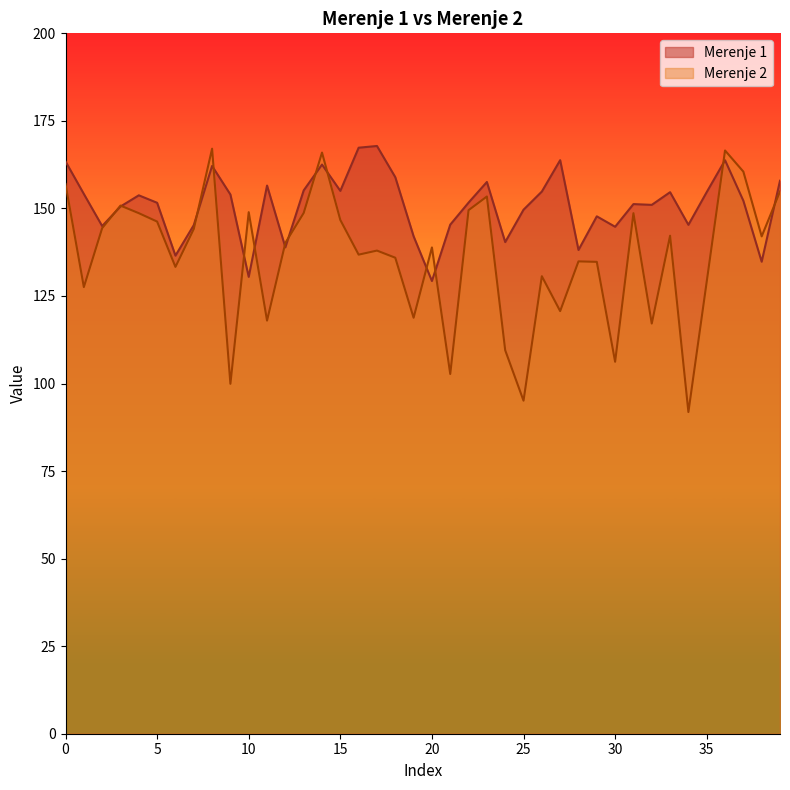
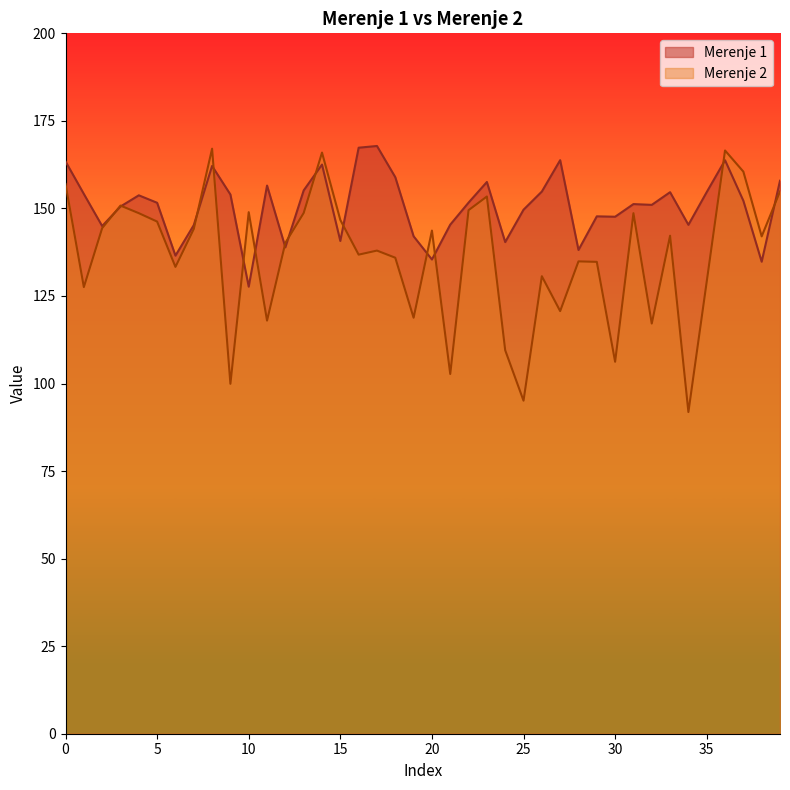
  {
    "Merenje 1": {
      "0": 163,
      "5": 152,
-     "10": 130,
-     "15": 155,
-     "20": 129,
+     "10": 128,
+     "15": 141,
+     "20": 135,
      "25": 150,
-     "30": 145,
+     "30": 148,
      "35": 155
    },
    "Merenje 2": {
      "0": 157,
      "5": 146,
      "10": 149,
      "15": 147,
-     "20": 139,
+     "20": 144,
      "25": 95,
      "30": 106,
      "35": 129
    }
  }
